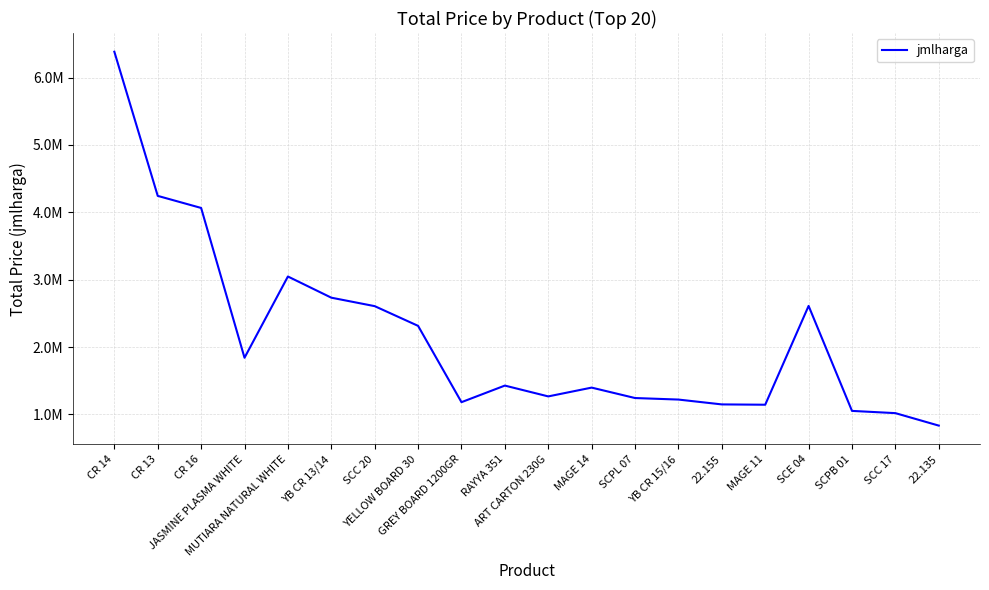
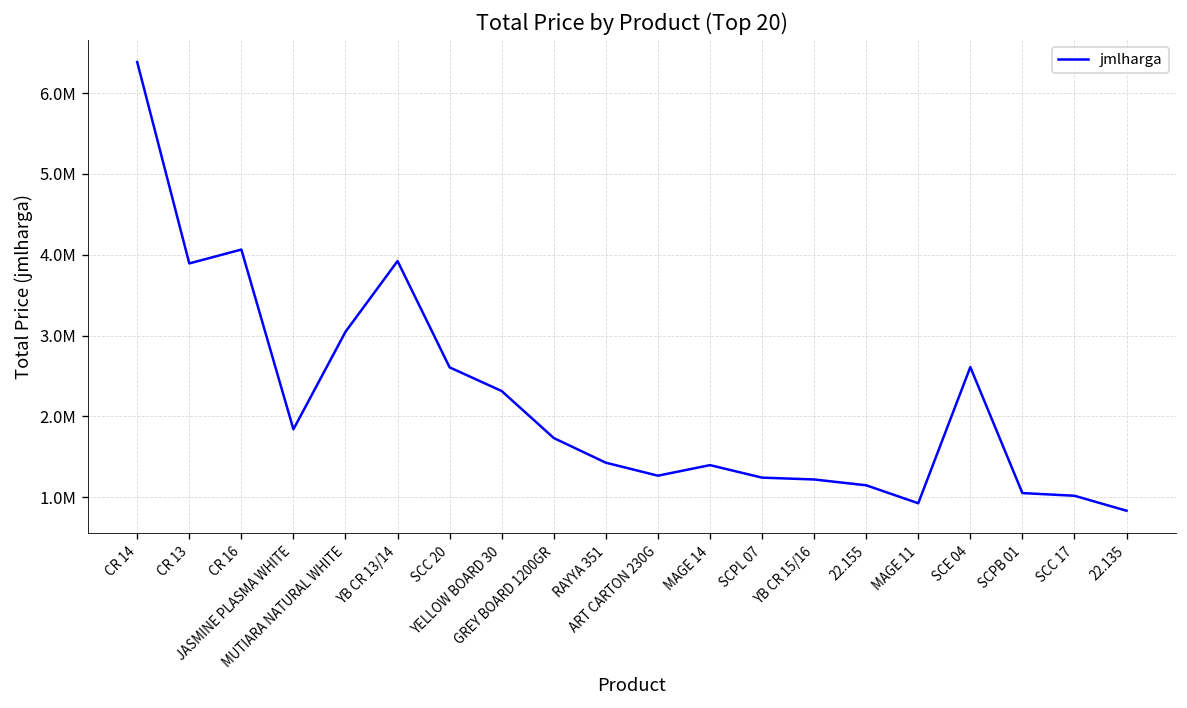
  {
    "CR 14": 6400000,
-   "CR 13": 4200000,
+   "CR 13": 3900000,
    "CR 16": 4100000,
    "JASMINE PLASMA WHITE": 1800000,
    "MUTIARA NATURAL WHITE": 3000000,
-   "YB CR 13/14": 2700000,
+   "YB CR 13/14": 3900000,
    "SCC 20": 2600000,
    "YELLOW BOARD 30": 2300000,
-   "GREY BOARD 1200GR": 1200000,
+   "GREY BOARD 1200GR": 1700000,
    "RAYYA 351": 1400000,
    "ART CARTON 230G": 1300000,
    "MAGE 14": 1400000,
    "SCPL 07": 1200000,
    "YB CR 15/16": 1200000,
    "22.155": 1100000,
-   "MAGE 11": 1100000,
+   "MAGE 11": 900000,
    "SCE 04": 2600000,
    "SCPB 01": 1100000,
    "SCC 17": 1000000,
    "22.135": 800000
  }
